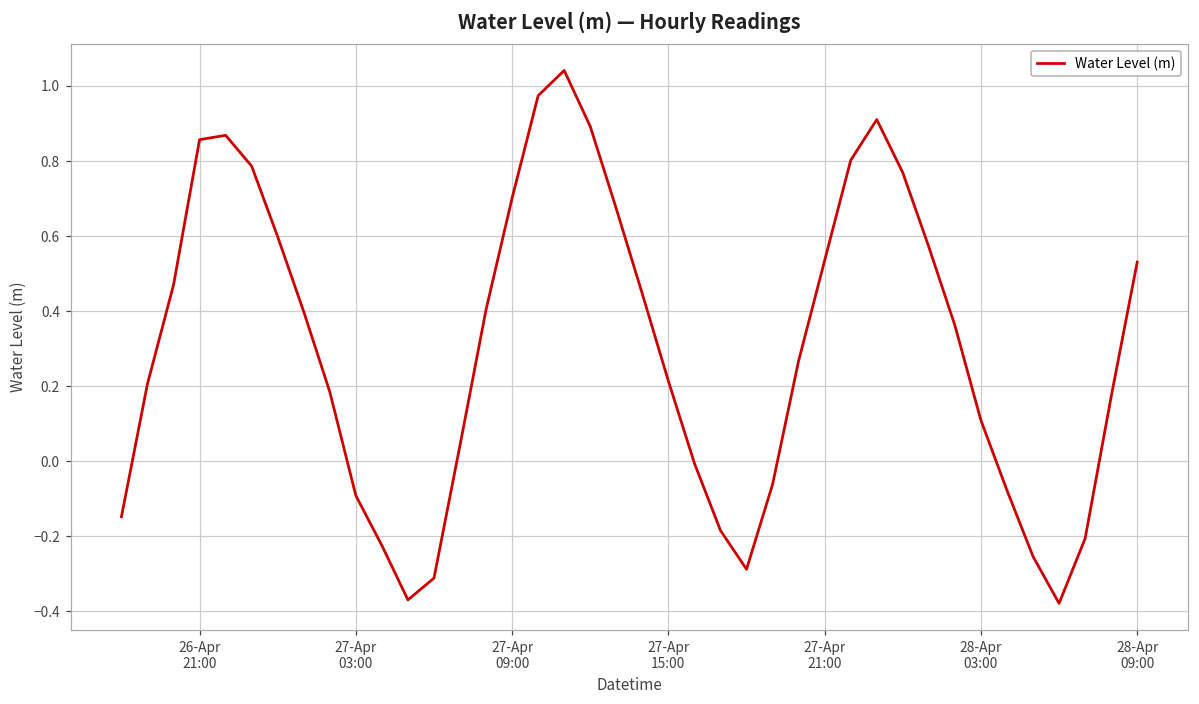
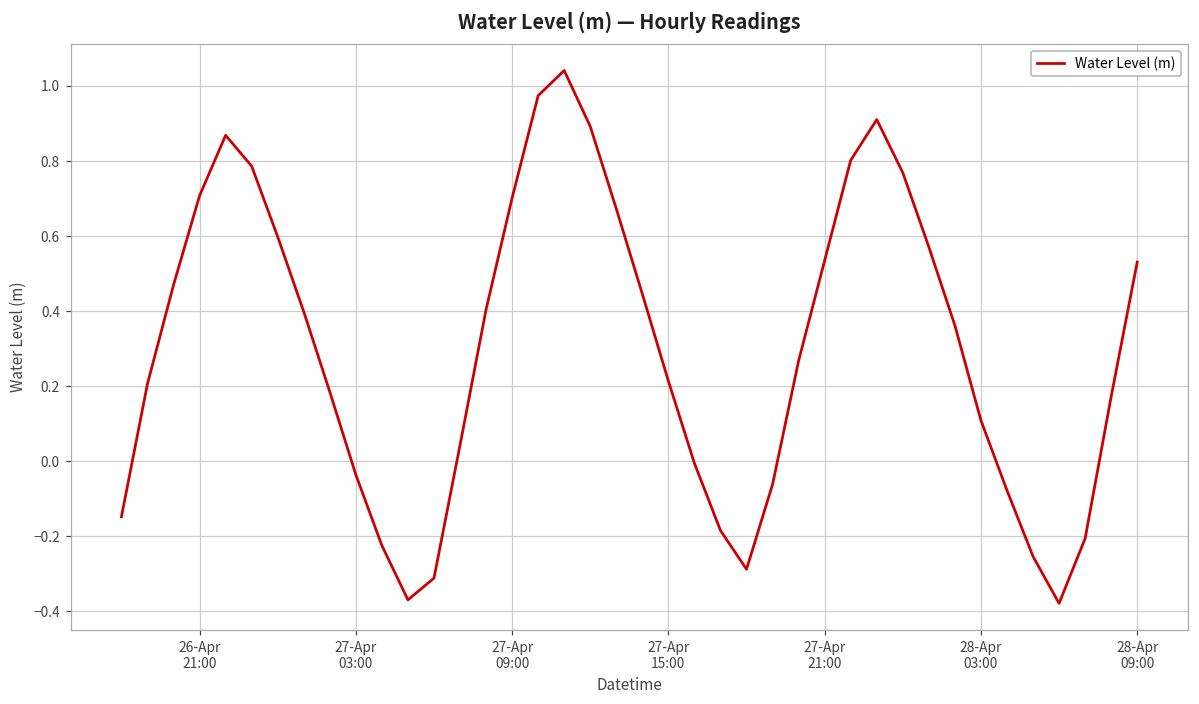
  {
-   "26-Apr 21:00": 0.86,
-   "27-Apr 03:00": -0.09,
+   "26-Apr 21:00": 0.71,
+   "27-Apr 03:00": -0.04,
    "27-Apr 09:00": 0.70,
    "27-Apr 15:00": 0.21,
    "27-Apr 21:00": 0.54,
    "28-Apr 03:00": 0.11,
    "28-Apr 09:00": 0.53
  }
